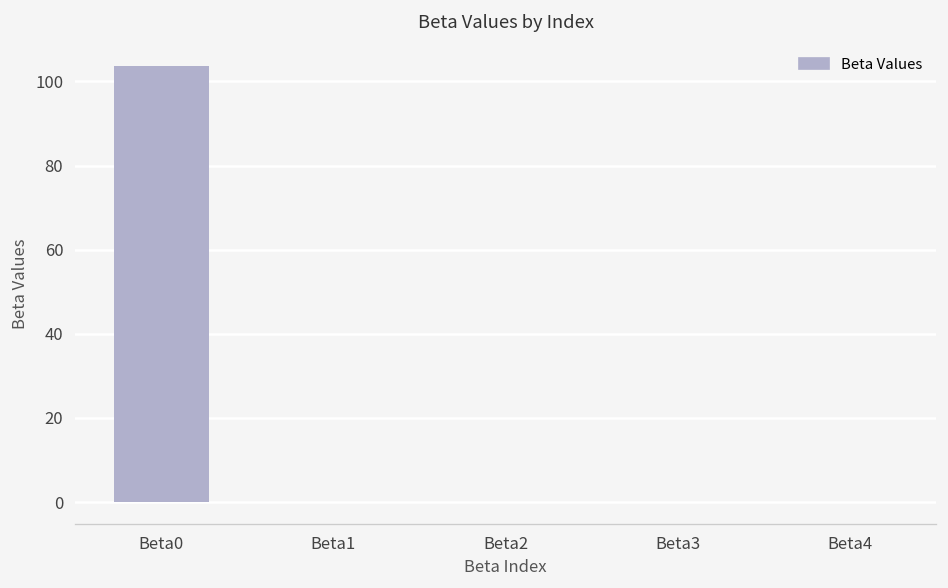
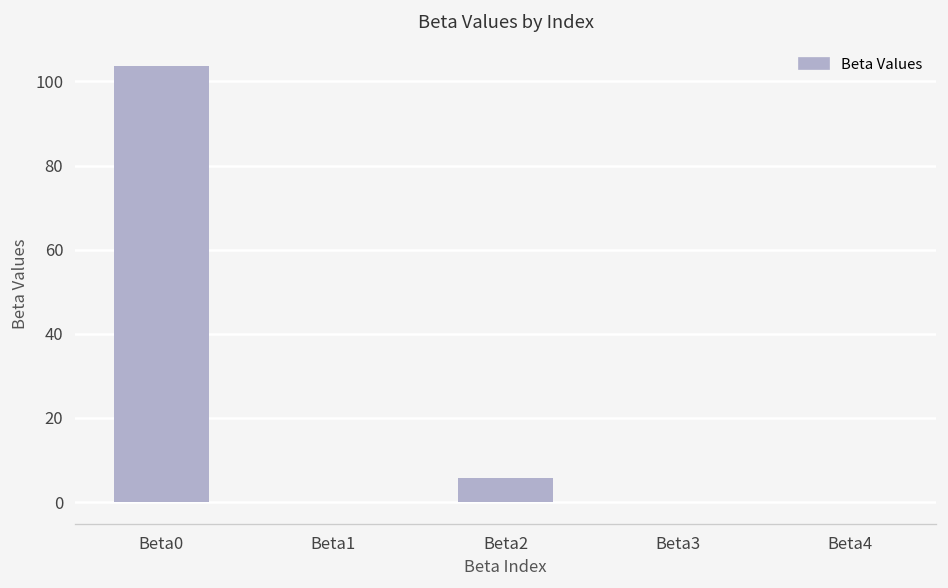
  {
    "Beta0": 104,
-   "Beta2": 0
+   "Beta2": 6
  }
